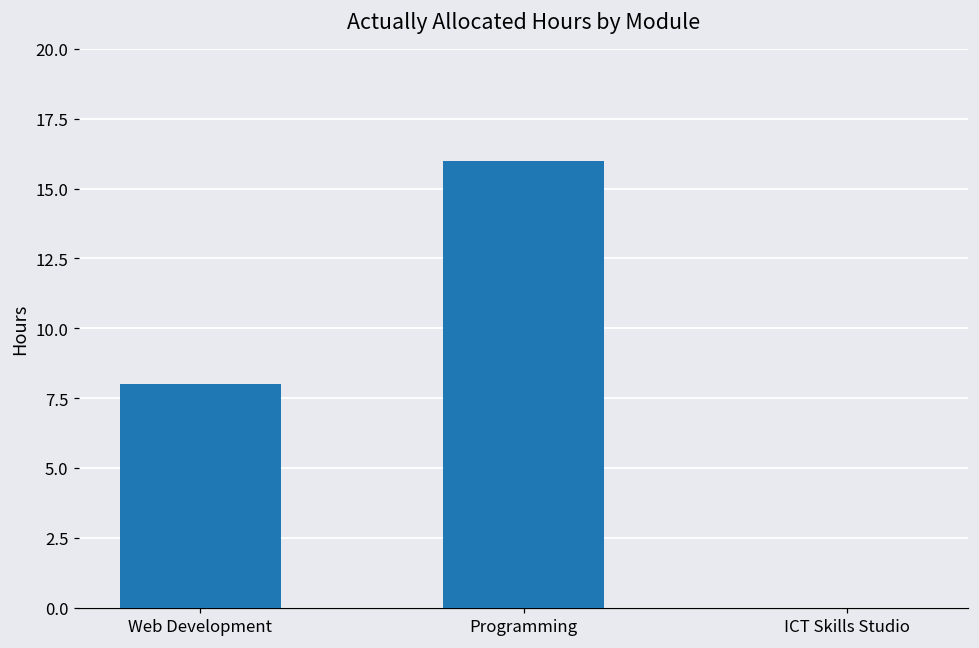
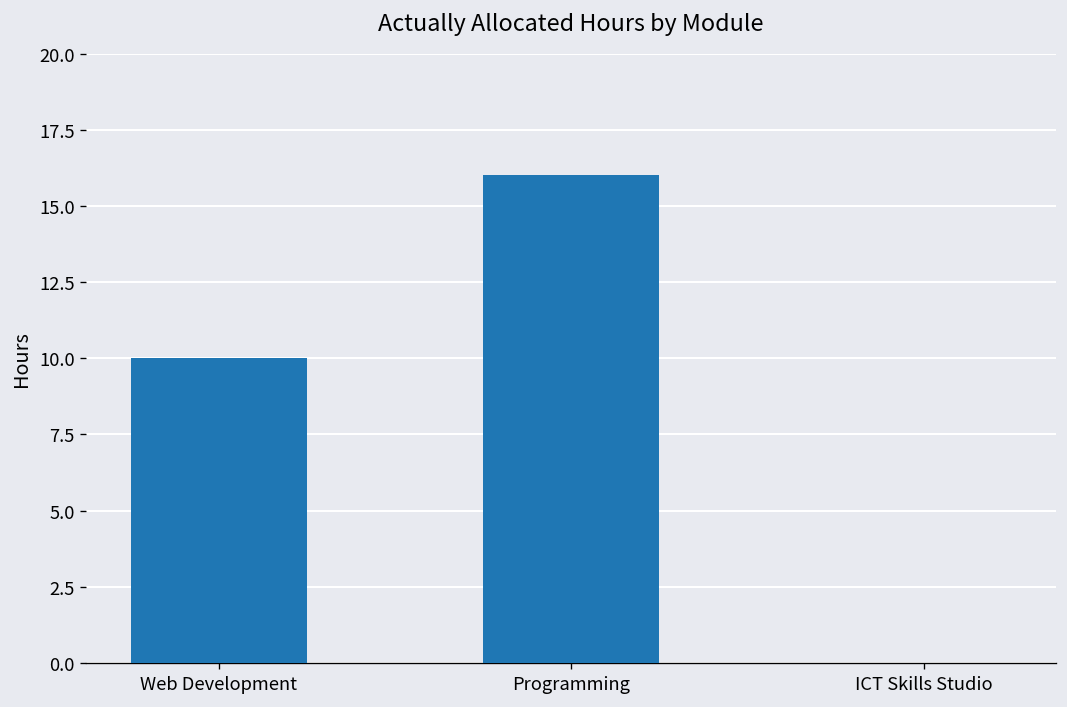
  {
-   "Web Development": 8,
+   "Web Development": 10,
    "Programming": 16,
    "ICT Skills Studio": 0
  }
